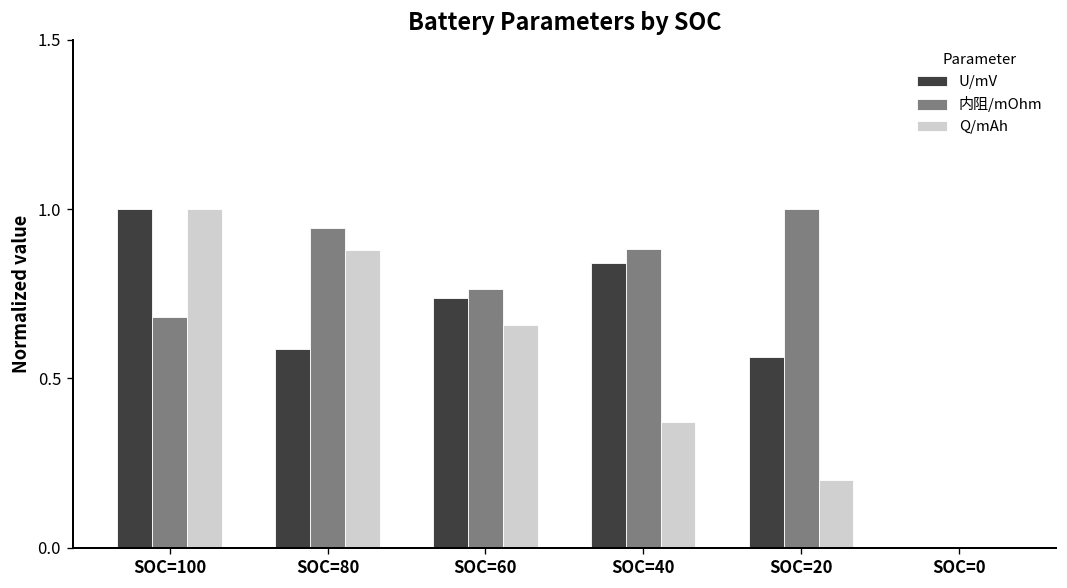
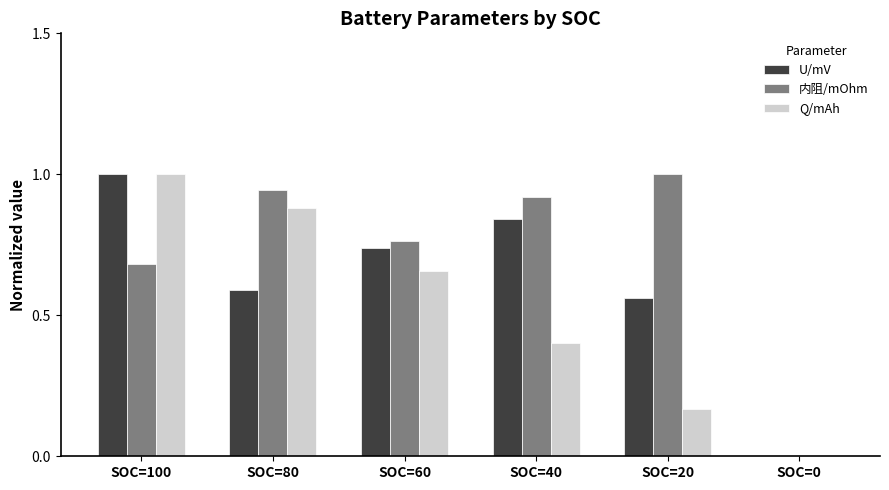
  {
    "U/mV": {
      "SOC=100": 1.00,
      "SOC=80": 0.59,
      "SOC=60": 0.74,
      "SOC=40": 0.84,
      "SOC=20": 0.56,
      "SOC=0": 0.00
    },
    "内阻/mOhm": {
      "SOC=100": 0.68,
      "SOC=80": 0.94,
      "SOC=60": 0.76,
-     "SOC=40": 0.88,
+     "SOC=40": 0.92,
      "SOC=20": 1.00,
      "SOC=0": 0.00
    },
    "Q/mAh": {
      "SOC=100": 1.00,
      "SOC=80": 0.88,
      "SOC=60": 0.66,
-     "SOC=40": 0.37,
-     "SOC=20": 0.20,
+     "SOC=40": 0.40,
+     "SOC=20": 0.17,
      "SOC=0": 0.00
    }
  }
